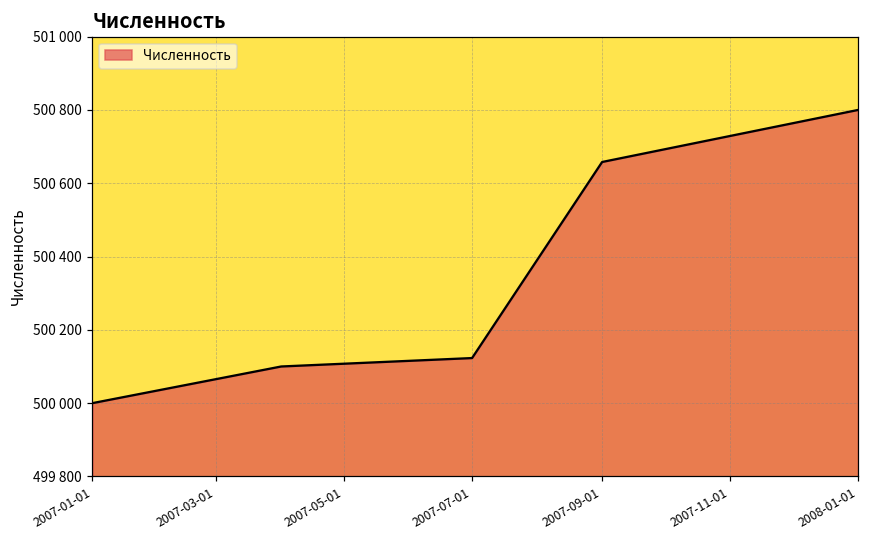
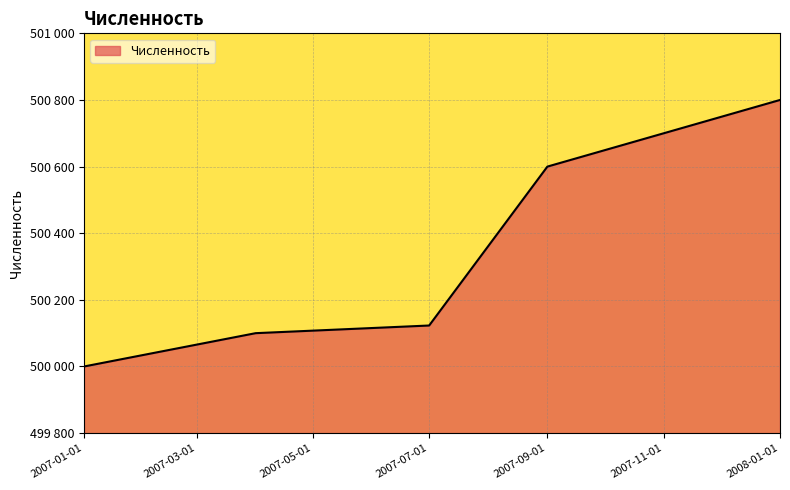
  {
    "2007-01-01": 500000,
    "2007-07-01": 500120,
-   "2007-09-01": 500660,
+   "2007-09-01": 500600,
    "2008-01-01": 500800
  }
